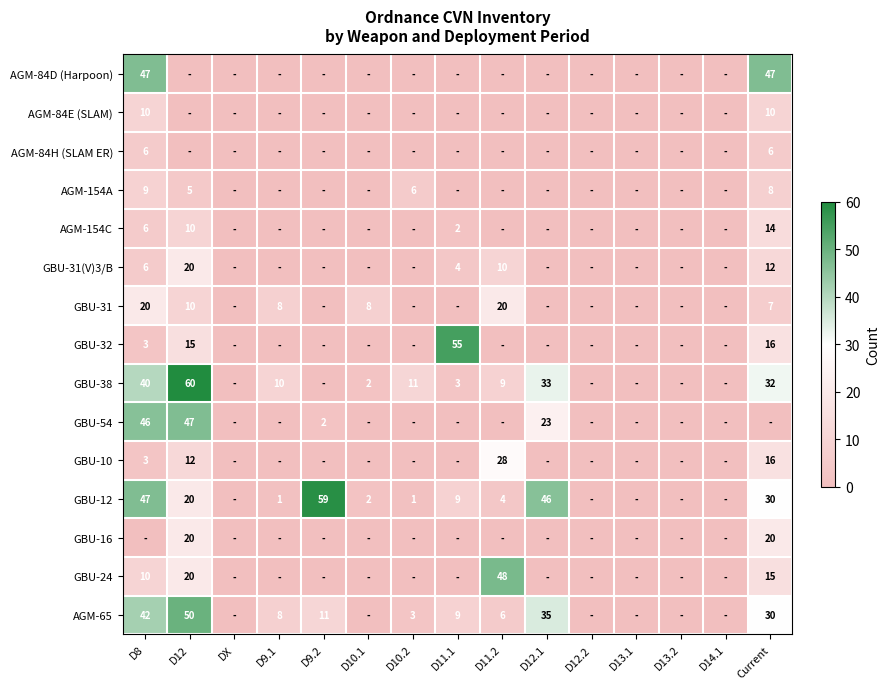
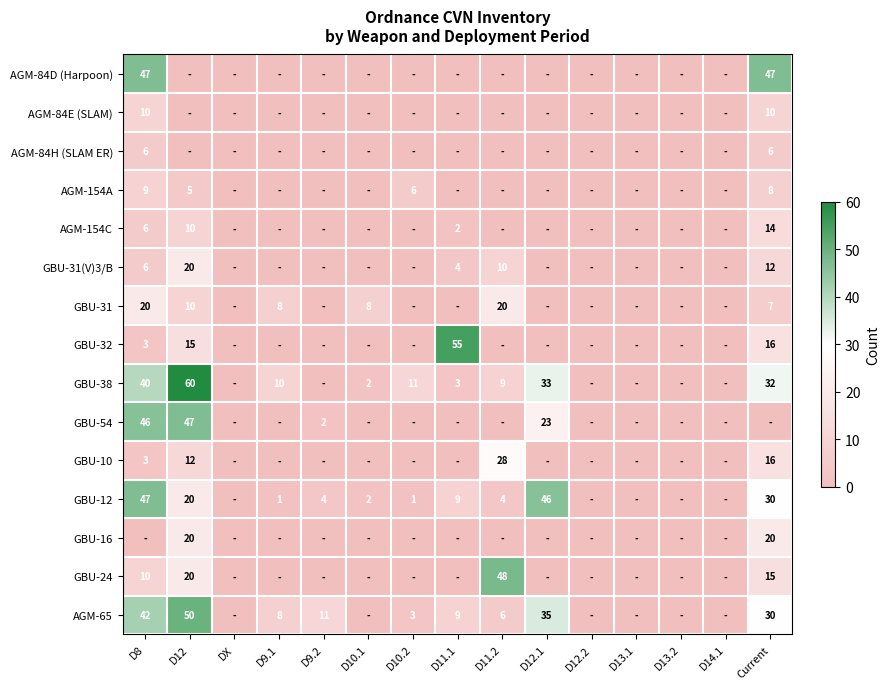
  {
    "AGM-84D (Harpoon)": {
      "D8": 47,
      "Current": 47
    },
    "AGM-84H (SLAM ER)": {
      "D8": 6,
      "Current": 6
    },
    "AGM-154A": {
      "D12": 5,
      "D10.2": 6
    },
    "AGM-154C": {
      "D8": 6,
      "D11.1": 2,
      "Current": 14
    },
    "GBU-31(V)3/B": {
      "D8": 6,
      "D12": 20,
      "D11.1": 4,
      "Current": 12
    },
    "GBU-31": {
      "D8": 20,
      "D11.2": 20,
      "Current": 7
    },
    "GBU-32": {
      "D8": 3,
      "D12": 15,
      "D11.1": 55,
      "Current": 16
    },
    "GBU-38": {
      "D8": 40,
      "D12": 60,
      "D10.1": 2,
      "D11.1": 3,
      "D12.1": 33,
      "Current": 32
    },
    "GBU-54": {
      "D8": 46,
      "D12": 47,
      "D9.2": 2,
      "D12.1": 23
    },
    "GBU-10": {
      "D8": 3,
      "D12": 12,
      "D11.2": 28,
      "Current": 16
    },
    "GBU-12": {
      "D8": 47,
      "D12": 20,
      "D9.1": 1,
-     "D9.2": 59,
+     "D9.2": 4,
      "D10.1": 2,
      "D10.2": 1,
      "D11.2": 4,
      "D12.1": 46,
      "Current": 30
    },
    "GBU-16": {
      "D12": 20,
      "Current": 20
    },
    "GBU-24": {
      "D12": 20,
      "D11.2": 48,
      "Current": 15
    },
    "AGM-65": {
      "D8": 42,
      "D12": 50,
      "D10.2": 3,
      "D11.2": 6,
      "D12.1": 35,
      "Current": 30
    }
  }
